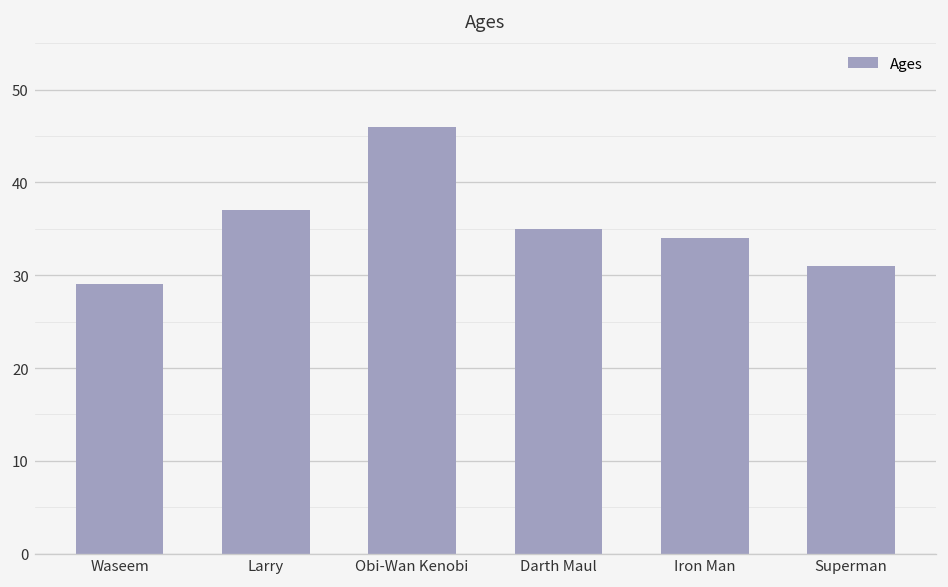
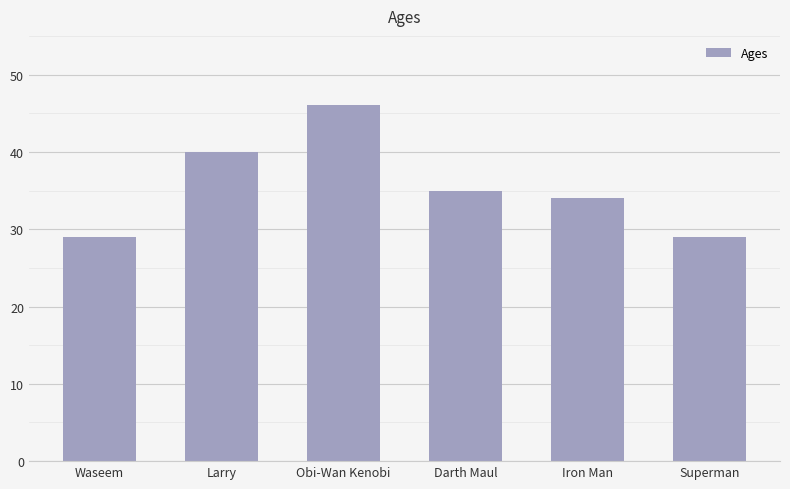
  {
    "Waseem": 29,
-   "Larry": 37,
+   "Larry": 40,
    "Obi-Wan Kenobi": 46,
    "Darth Maul": 35,
    "Iron Man": 34,
-   "Superman": 31
+   "Superman": 29
  }
